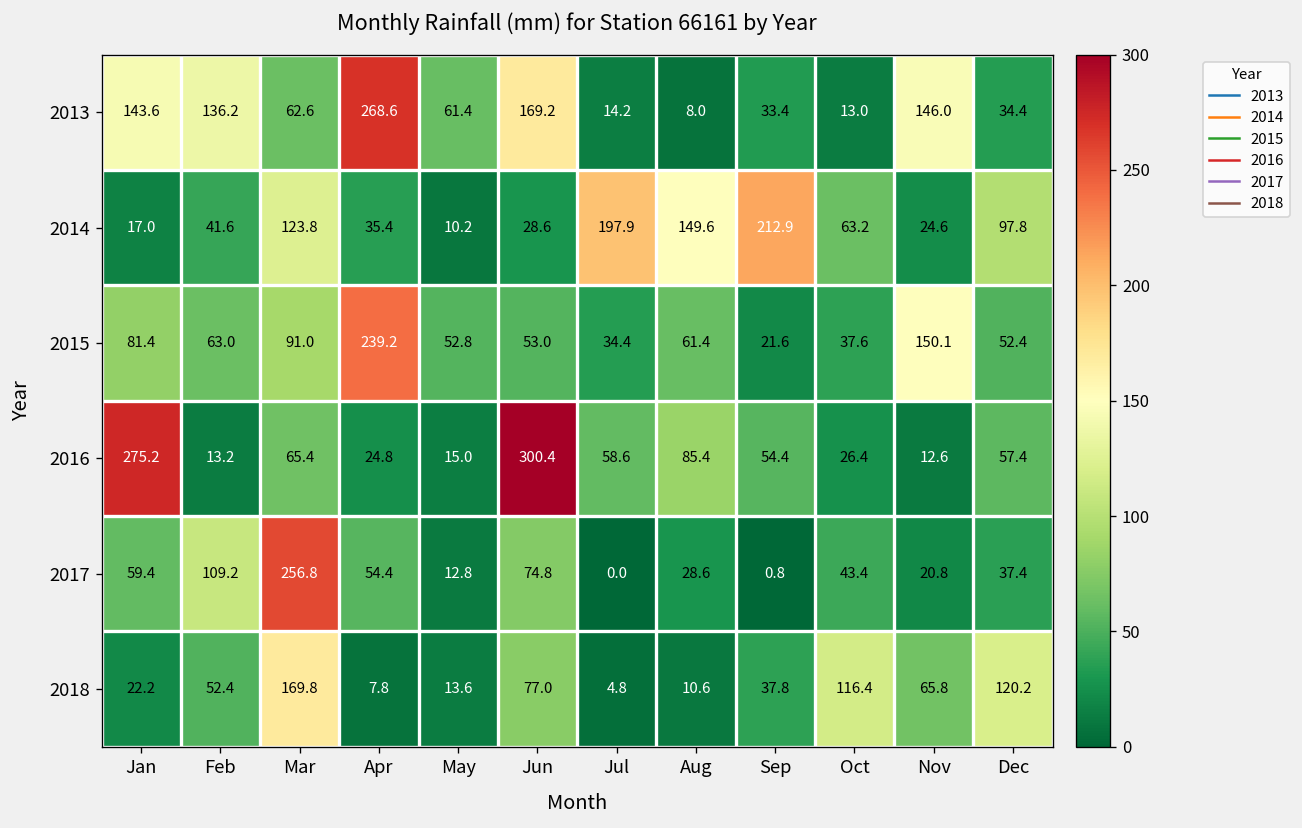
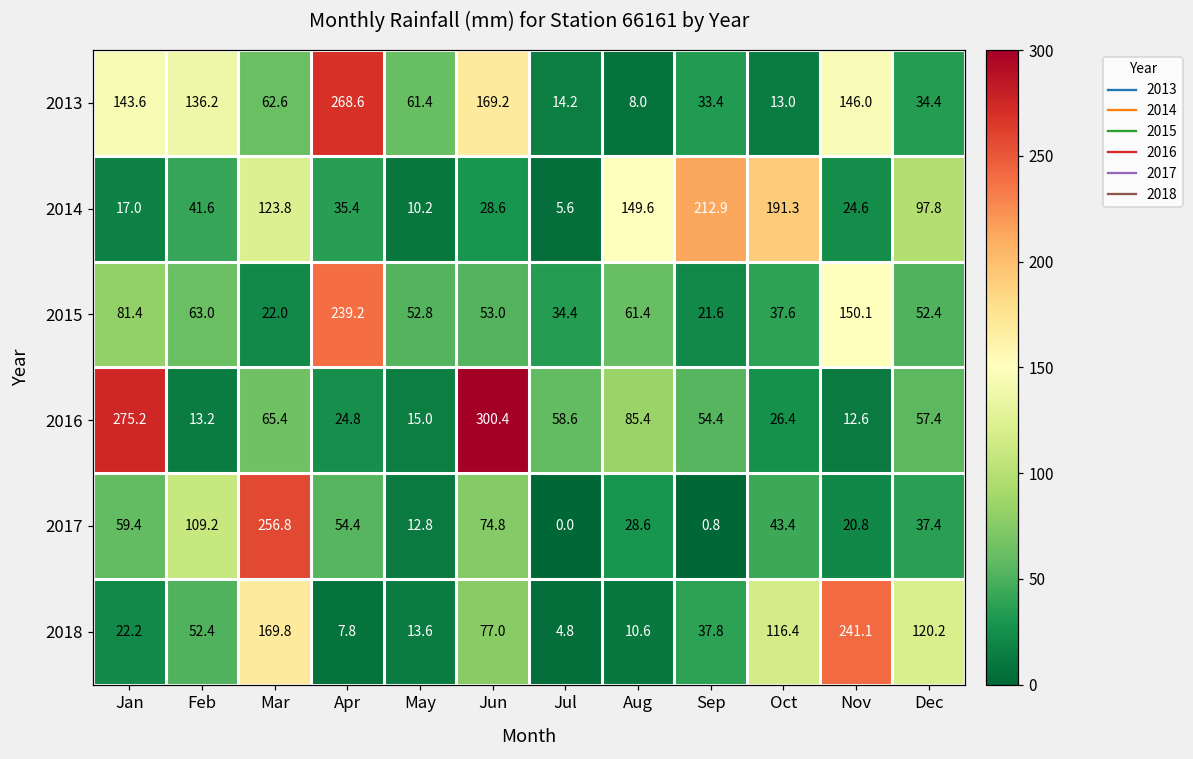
  {
    "2013": {
      "Jan": 143.6,
      "Feb": 136.2,
      "Mar": 62.6,
      "Apr": 268.6,
      "May": 61.4,
      "Jun": 169.2,
      "Jul": 14.2,
      "Aug": 8.0,
      "Sep": 33.4,
      "Oct": 13.0,
      "Nov": 146.0,
      "Dec": 34.4
    },
    "2014": {
      "Jan": 17.0,
      "Feb": 41.6,
      "Mar": 123.8,
      "Apr": 35.4,
      "May": 10.2,
      "Jun": 28.6,
-     "Jul": 197.9,
+     "Jul": 5.6,
      "Aug": 149.6,
      "Sep": 212.9,
-     "Oct": 63.2,
+     "Oct": 191.3,
      "Nov": 24.6,
      "Dec": 97.8
    },
    "2015": {
      "Jan": 81.4,
      "Feb": 63.0,
-     "Mar": 91.0,
+     "Mar": 22.0,
      "Apr": 239.2,
      "May": 52.8,
      "Jun": 53.0,
      "Jul": 34.4,
      "Aug": 61.4,
      "Sep": 21.6,
      "Oct": 37.6,
      "Nov": 150.1,
      "Dec": 52.4
    },
    "2016": {
      "Jan": 275.2,
      "Feb": 13.2,
      "Mar": 65.4,
      "Apr": 24.8,
      "May": 15.0,
      "Jun": 300.4,
      "Jul": 58.6,
      "Aug": 85.4,
      "Sep": 54.4,
      "Oct": 26.4,
      "Nov": 12.6,
      "Dec": 57.4
    },
    "2017": {
      "Jan": 59.4,
      "Feb": 109.2,
      "Mar": 256.8,
      "Apr": 54.4,
      "May": 12.8,
      "Jun": 74.8,
      "Jul": 0.0,
      "Aug": 28.6,
      "Sep": 0.8,
      "Oct": 43.4,
      "Nov": 20.8,
      "Dec": 37.4
    },
    "2018": {
      "Jan": 22.2,
      "Feb": 52.4,
      "Mar": 169.8,
      "Apr": 7.8,
      "May": 13.6,
      "Jun": 77.0,
      "Jul": 4.8,
      "Aug": 10.6,
      "Sep": 37.8,
      "Oct": 116.4,
-     "Nov": 65.8,
+     "Nov": 241.1,
      "Dec": 120.2
    }
  }
